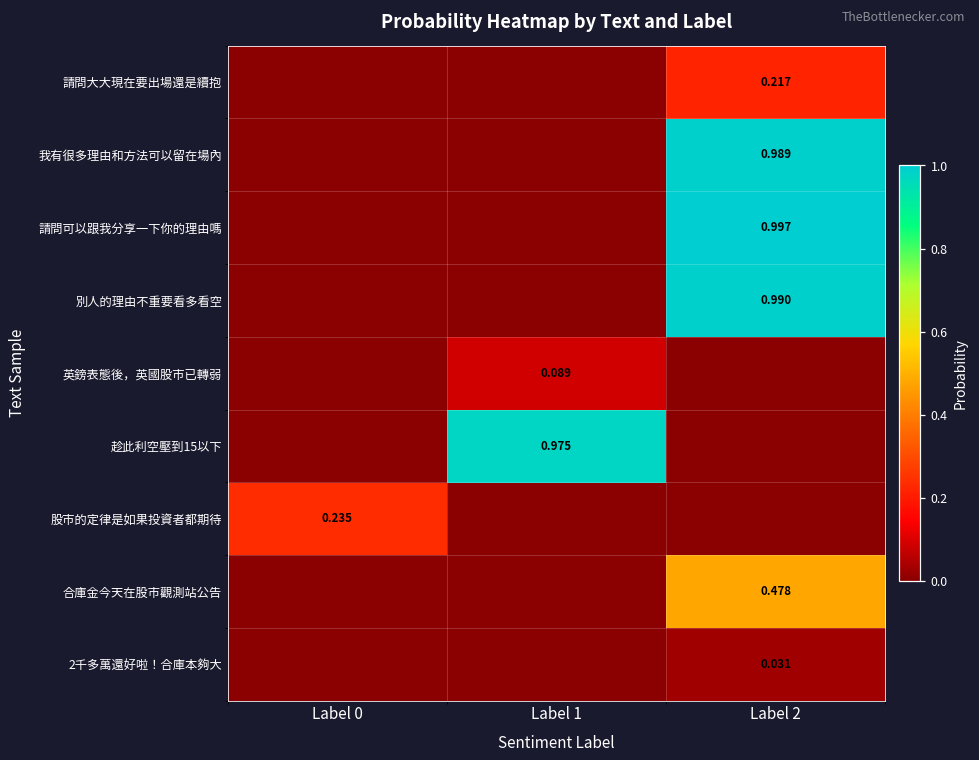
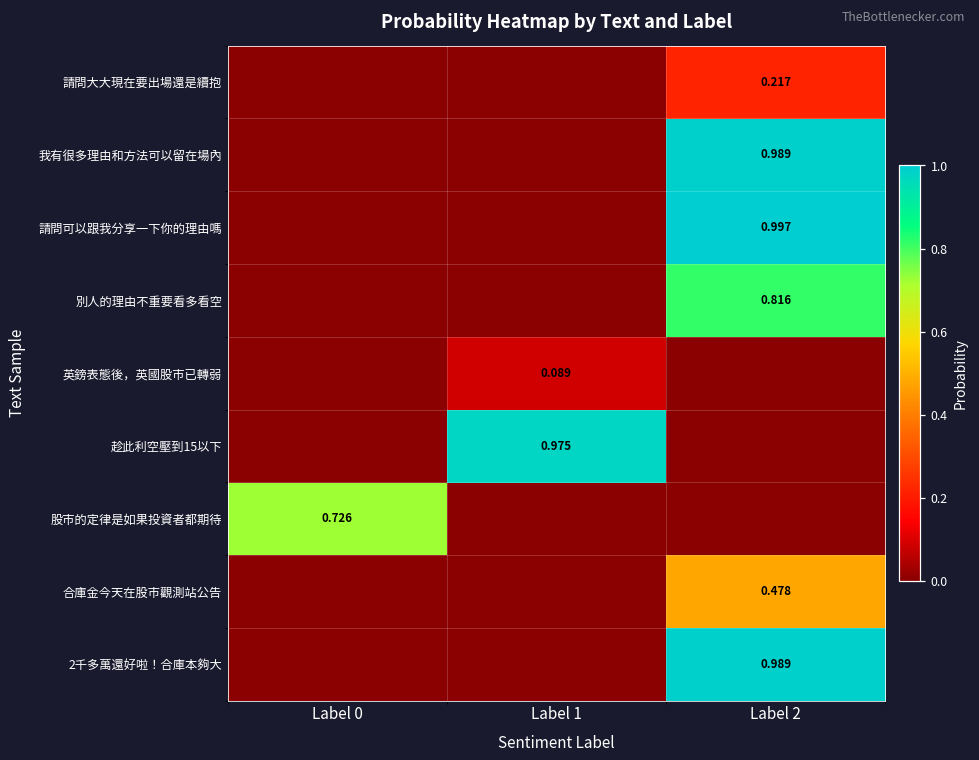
  {
    "請問大大現在要出場還是續抱": {
      "Label 2": 0.217
    },
    "我有很多理由和方法可以留在場內": {
      "Label 2": 0.989
    },
    "請問可以跟我分享一下你的理由嗎": {
      "Label 2": 0.997
    },
    "別人的理由不重要看多看空": {
-     "Label 2": 0.990
+     "Label 2": 0.816
    },
    "英鎊表態後，英國股市已轉弱": {
      "Label 1": 0.089
    },
    "趁此利空壓到15以下": {
      "Label 1": 0.975
    },
    "股市的定律是如果投資者都期待": {
-     "Label 0": 0.235
+     "Label 0": 0.726
    },
    "合庫金今天在股市觀測站公告": {
      "Label 2": 0.478
    },
    "2千多萬還好啦！合庫本夠大": {
-     "Label 2": 0.031
+     "Label 2": 0.989
    }
  }
